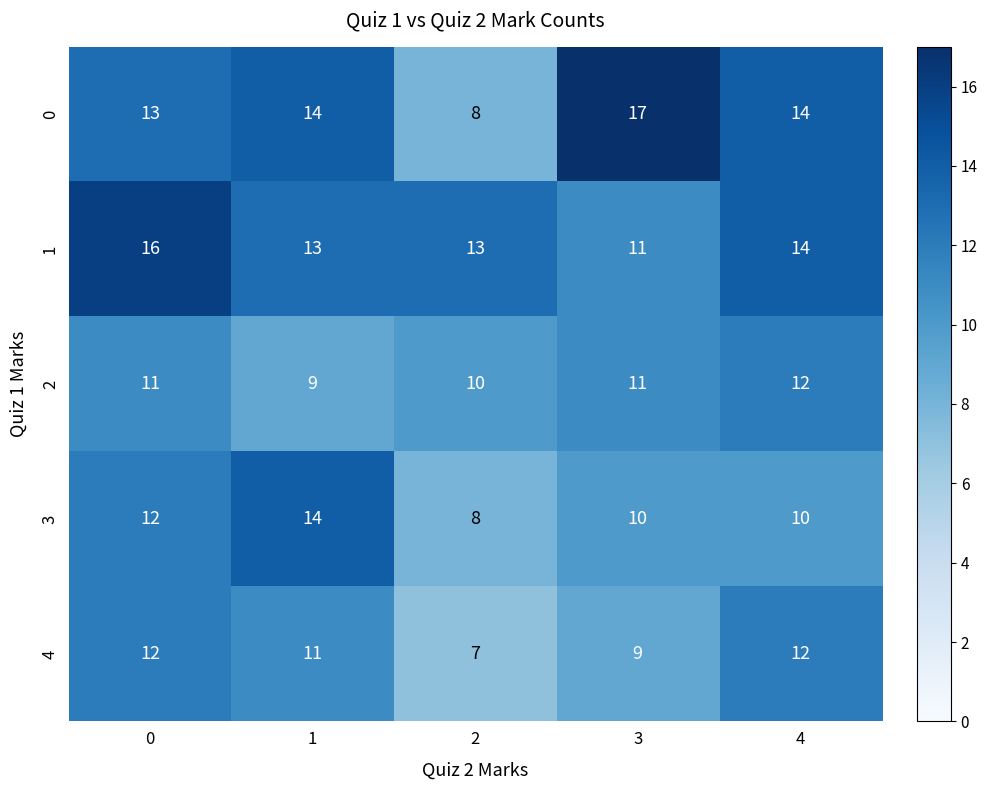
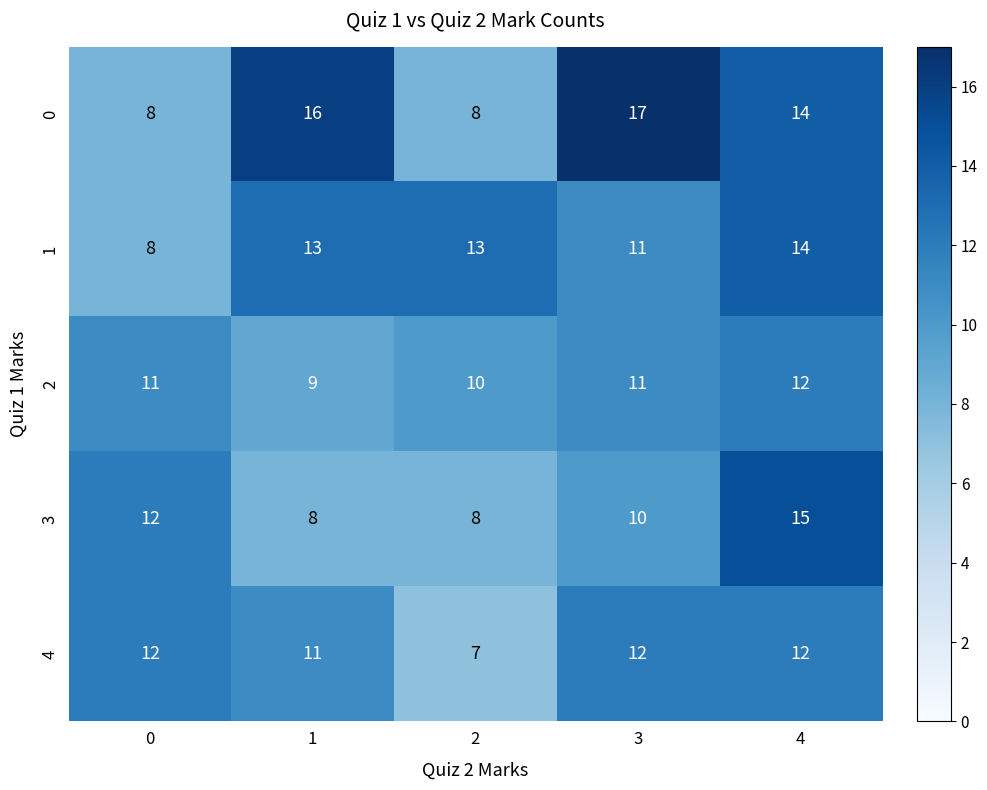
  {
    "0": {
-     "0": 13,
-     "1": 14,
+     "0": 8,
+     "1": 16,
      "2": 8,
      "3": 17,
      "4": 14
    },
    "1": {
-     "0": 16,
+     "0": 8,
      "1": 13,
      "2": 13,
      "3": 11,
      "4": 14
    },
    "2": {
      "0": 11,
      "1": 9,
      "2": 10,
      "3": 11,
      "4": 12
    },
    "3": {
      "0": 12,
-     "1": 14,
+     "1": 8,
      "2": 8,
      "3": 10,
-     "4": 10
+     "4": 15
    },
    "4": {
      "0": 12,
      "1": 11,
      "2": 7,
-     "3": 9,
+     "3": 12,
      "4": 12
    }
  }
